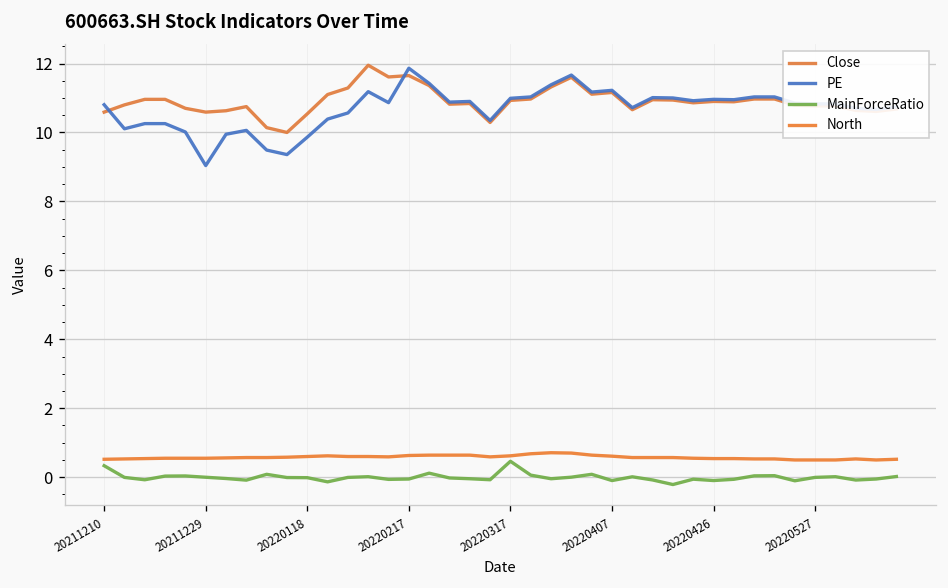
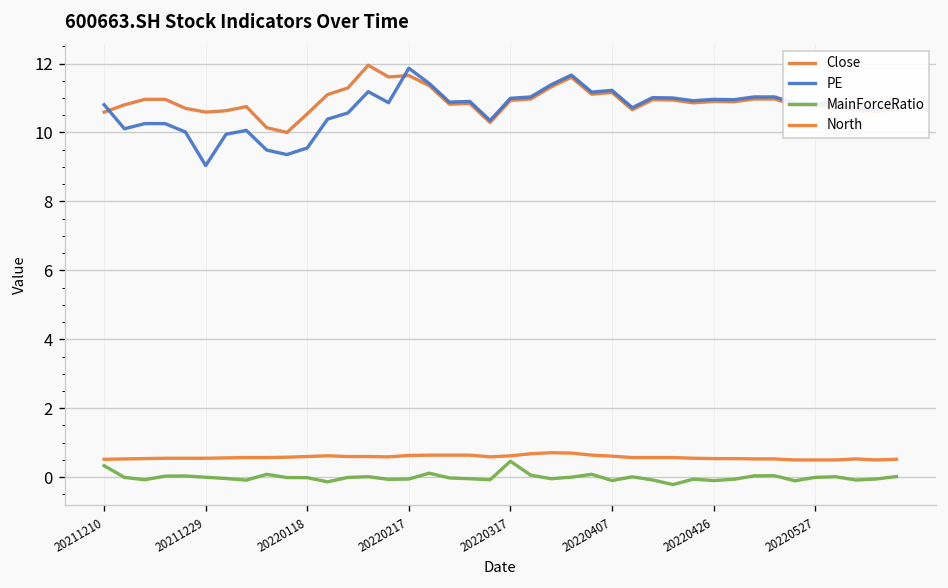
  {
    "PE": {
      "20211210": 10.8,
      "20211229": 9.0,
-     "20220118": 9.9,
+     "20220118": 9.6,
      "20220217": 11.9
    },
    "MainForceRatio": {
      "20211210": 0.3,
      "20211229": 0.0,
      "20220118": 0.0,
      "20220217": -0.1,
      "20220317": 0.5,
      "20220407": -0.1,
      "20220426": -0.1,
      "20220527": 0.0
    }
  }
